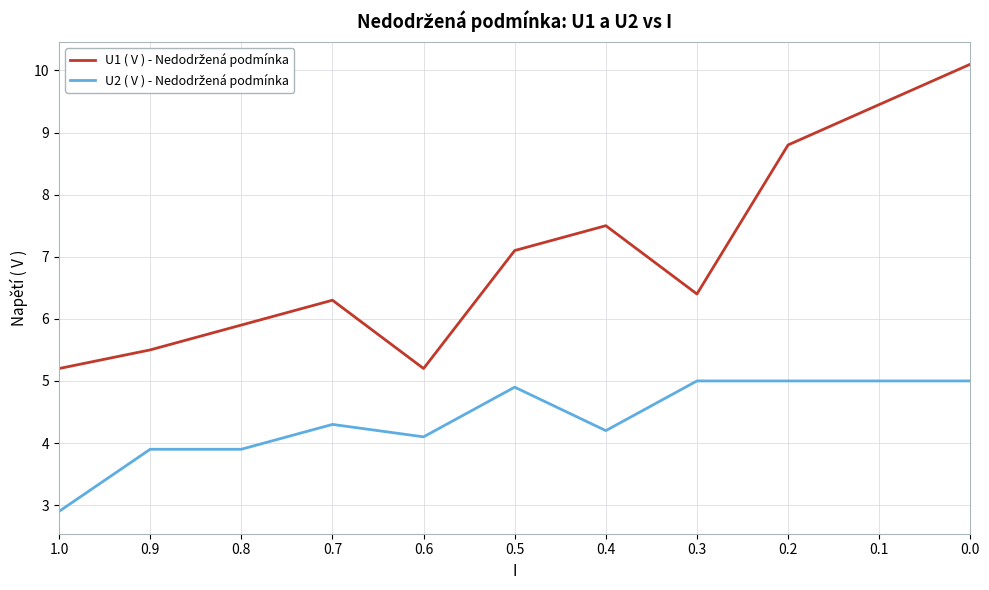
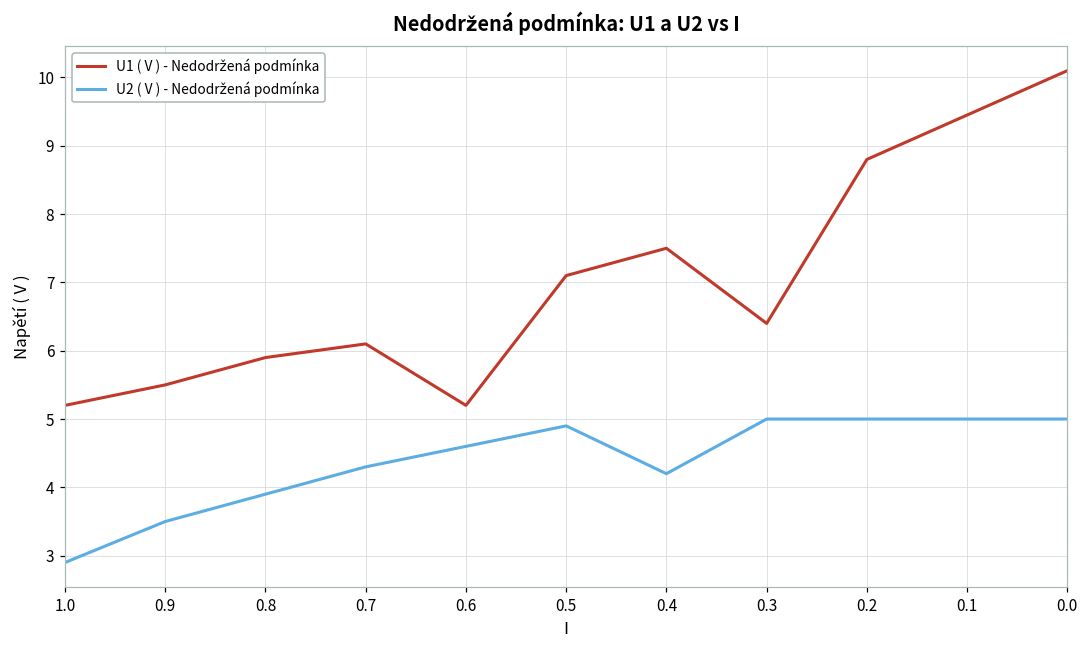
  {
    "U1 ( V ) - Nedodržená podmínka": {
      "1.0": 5.2,
      "0.9": 5.5,
      "0.8": 5.9,
-     "0.7": 6.3,
+     "0.7": 6.1,
      "0.6": 5.2,
      "0.5": 7.1,
      "0.4": 7.5,
      "0.3": 6.4,
      "0.2": 8.8,
      "0.0": 10.1
    },
    "U2 ( V ) - Nedodržená podmínka": {
      "1.0": 2.9,
-     "0.9": 3.9,
+     "0.9": 3.5,
      "0.8": 3.9,
      "0.7": 4.3,
-     "0.6": 4.1,
+     "0.6": 4.6,
      "0.5": 4.9,
      "0.4": 4.2,
      "0.3": 5.0,
      "0.2": 5.0,
      "0.0": 5.0
    }
  }
